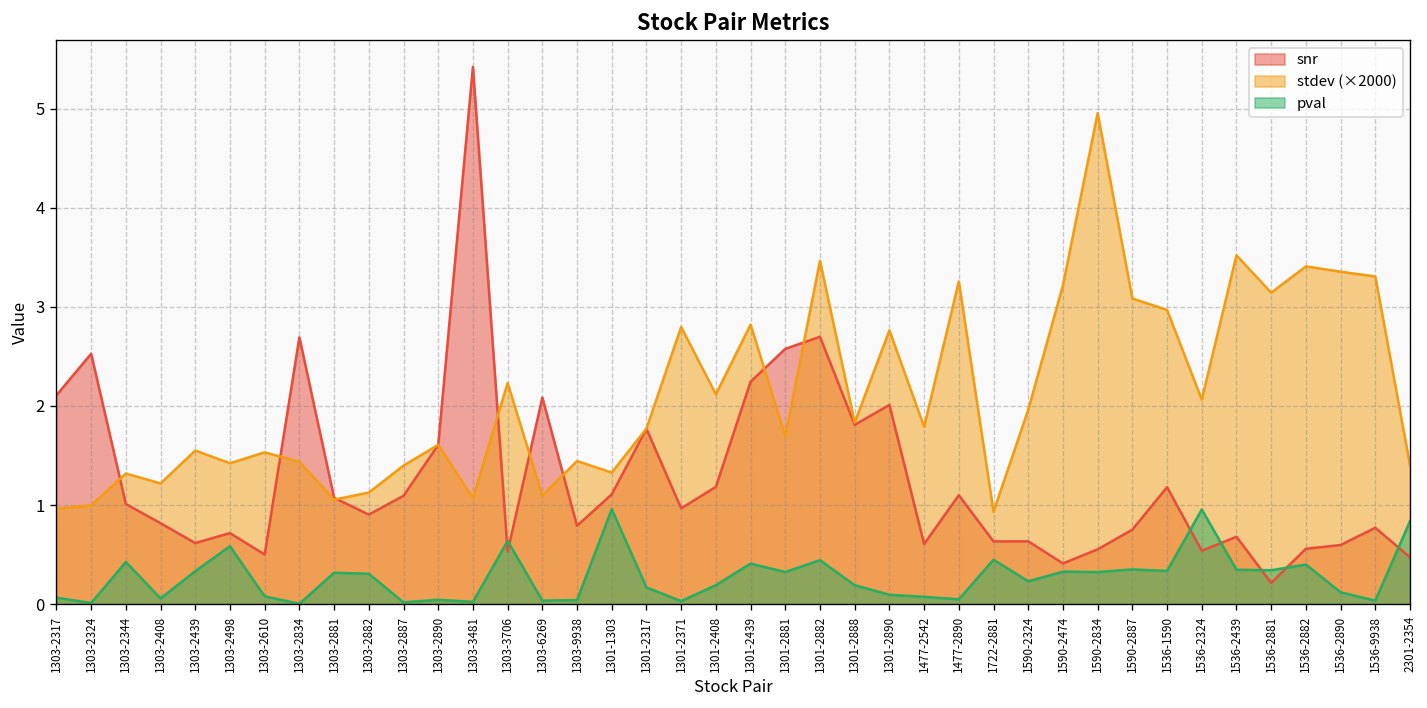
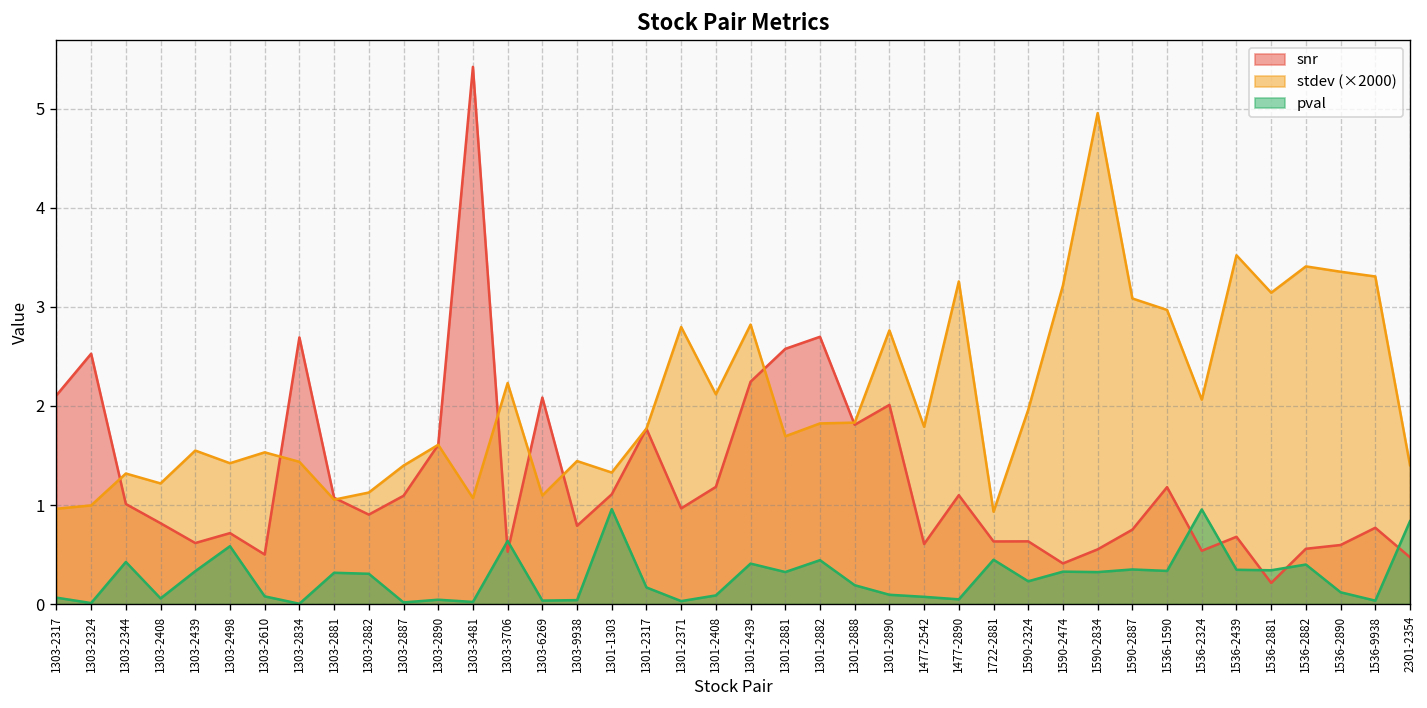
  {
    "snr": {
      "1303-2317": 2.1,
      "1303-2324": 2.5,
      "1303-2344": 1.0,
      "1303-2408": 0.8,
      "1303-2439": 0.6,
      "1303-2498": 0.7,
      "1303-2610": 0.5,
      "1303-2834": 2.7,
      "1303-2882": 0.9,
      "1303-2887": 1.1,
      "1303-3481": 5.4,
      "1303-3706": 0.5,
      "1303-6269": 2.1,
      "1303-9938": 0.8,
      "1301-1303": 1.1,
      "1301-2371": 1.0,
      "1301-2408": 1.2,
      "1301-2439": 2.2,
      "1301-2881": 2.6,
      "1301-2882": 2.7,
      "1301-2890": 2.0,
      "1477-2542": 0.6,
      "1477-2890": 1.1,
      "1722-2881": 0.6,
      "1590-2324": 0.6,
      "1590-2474": 0.4,
      "1590-2834": 0.6,
      "1590-2887": 0.8,
      "1536-1590": 1.2,
      "1536-2324": 0.5,
      "1536-2439": 0.7,
      "1536-2881": 0.2,
      "1536-2882": 0.6,
      "1536-2890": 0.6,
      "1536-9938": 0.8,
      "2301-2354": 0.5
    },
    "stdev (×2000)": {
      "1303-2317": 1.0,
      "1303-2324": 1.0,
      "1303-2344": 1.3,
      "1303-2408": 1.2,
      "1303-2439": 1.6,
      "1303-2498": 1.4,
      "1303-2610": 1.5,
      "1303-2834": 1.4,
      "1303-2882": 1.1,
      "1303-2887": 1.4,
      "1303-3481": 1.1,
      "1303-3706": 2.2,
      "1303-6269": 1.1,
      "1303-9938": 1.4,
      "1301-1303": 1.3,
      "1301-2371": 2.8,
      "1301-2408": 2.1,
      "1301-2439": 2.8,
      "1301-2881": 1.7,
-     "1301-2882": 3.5,
+     "1301-2882": 1.8,
      "1301-2890": 2.8,
      "1477-2542": 1.8,
      "1477-2890": 3.3,
      "1722-2881": 0.9,
      "1590-2324": 2.0,
      "1590-2474": 3.2,
      "1590-2834": 5.0,
      "1590-2887": 3.1,
      "1536-1590": 3.0,
      "1536-2324": 2.1,
      "1536-2439": 3.5,
      "1536-2881": 3.1,
      "1536-2882": 3.4,
      "1536-2890": 3.4,
      "1536-9938": 3.3,
      "2301-2354": 1.4
    },
    "pval": {
      "1303-2317": 0.1,
      "1303-2324": 0.0,
      "1303-2344": 0.4,
      "1303-2408": 0.1,
      "1303-2439": 0.3,
      "1303-2498": 0.6,
      "1303-2610": 0.1,
      "1303-2834": 0.0,
      "1303-2881": 0.3,
      "1303-2882": 0.3,
      "1303-2887": 0.0,
      "1303-2890": 0.0,
      "1303-3481": 0.0,
      "1303-3706": 0.6,
      "1303-6269": 0.0,
      "1303-9938": 0.0,
      "1301-1303": 1.0,
      "1301-2317": 0.2,
      "1301-2371": 0.0,
-     "1301-2408": 0.2,
+     "1301-2408": 0.1,
      "1301-2439": 0.4,
      "1301-2881": 0.3,
      "1301-2882": 0.4,
      "1301-2888": 0.2,
      "1301-2890": 0.1,
      "1477-2542": 0.1,
      "1477-2890": 0.0,
      "1722-2881": 0.4,
      "1590-2324": 0.2,
      "1590-2474": 0.3,
      "1590-2834": 0.3,
      "1590-2887": 0.3,
      "1536-1590": 0.3,
      "1536-2324": 1.0,
      "1536-2439": 0.3,
      "1536-2881": 0.3,
      "1536-2882": 0.4,
      "1536-2890": 0.1,
      "1536-9938": 0.0,
      "2301-2354": 0.8
    }
  }
